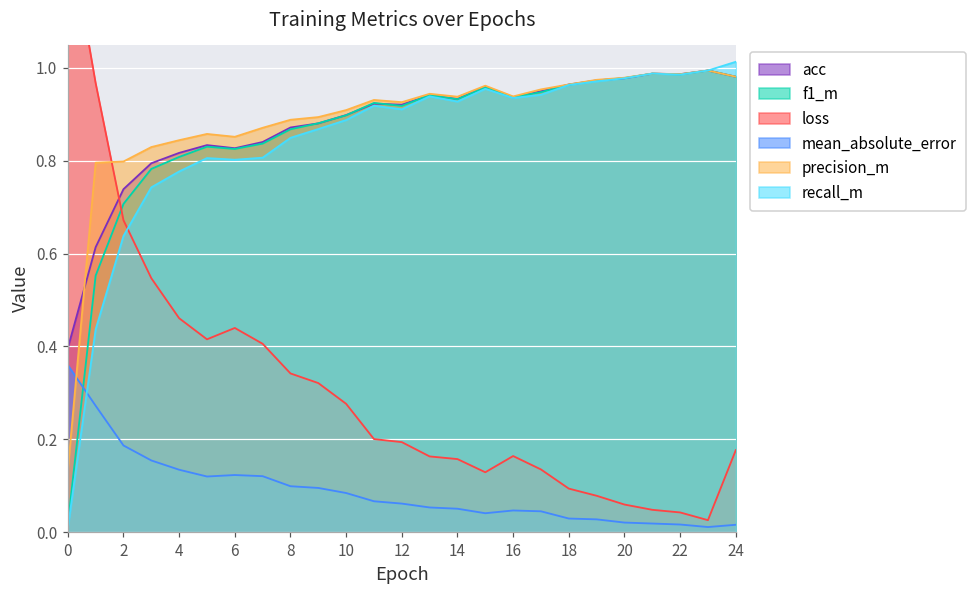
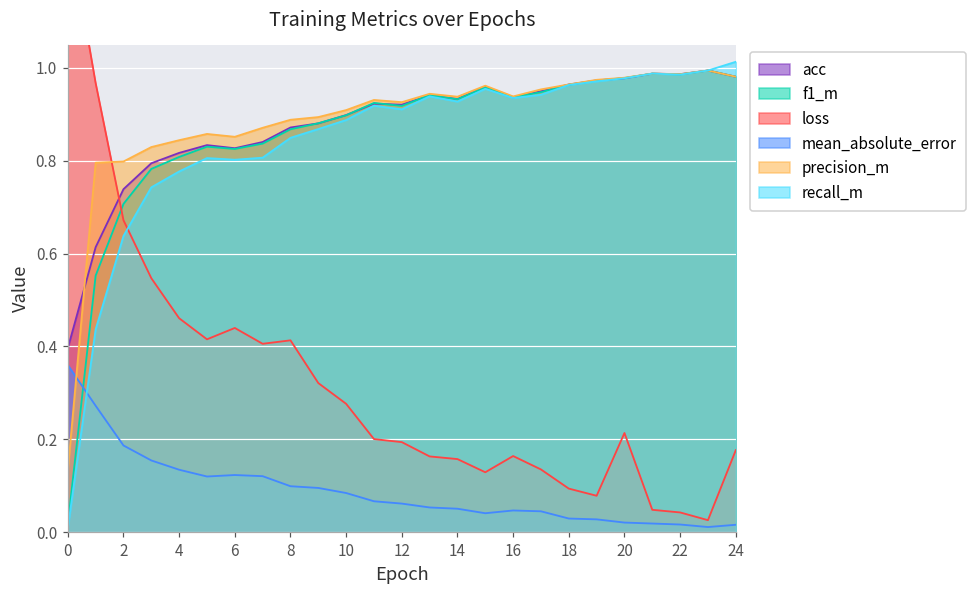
  {
    "acc": {
      "0": 0.40,
      "2": 0.74,
      "4": 0.82
    },
    "f1_m": {
      "0": 0.02,
      "2": 0.71,
      "4": 0.81
    },
    "loss": {
      "2": 0.67,
      "4": 0.46,
      "6": 0.44,
-     "8": 0.34,
+     "8": 0.41,
      "10": 0.28,
      "12": 0.19,
      "14": 0.16,
      "16": 0.16,
      "18": 0.09,
-     "20": 0.06,
+     "20": 0.21,
      "22": 0.04,
      "24": 0.18
    },
    "mean_absolute_error": {
      "0": 0.36,
      "2": 0.19,
      "4": 0.13,
      "6": 0.12,
      "8": 0.10,
      "10": 0.08,
      "12": 0.06,
      "14": 0.05,
      "16": 0.05,
      "18": 0.03,
      "20": 0.02,
      "22": 0.02,
      "24": 0.02
    },
    "precision_m": {
      "0": 0.13,
      "2": 0.80,
      "4": 0.84,
      "6": 0.85,
      "8": 0.89,
      "10": 0.91
    },
    "recall_m": {
      "0": 0.01,
      "2": 0.64,
      "4": 0.78,
      "6": 0.80,
      "8": 0.85,
      "10": 0.89,
      "12": 0.91,
      "24": 1.01
    }
  }
